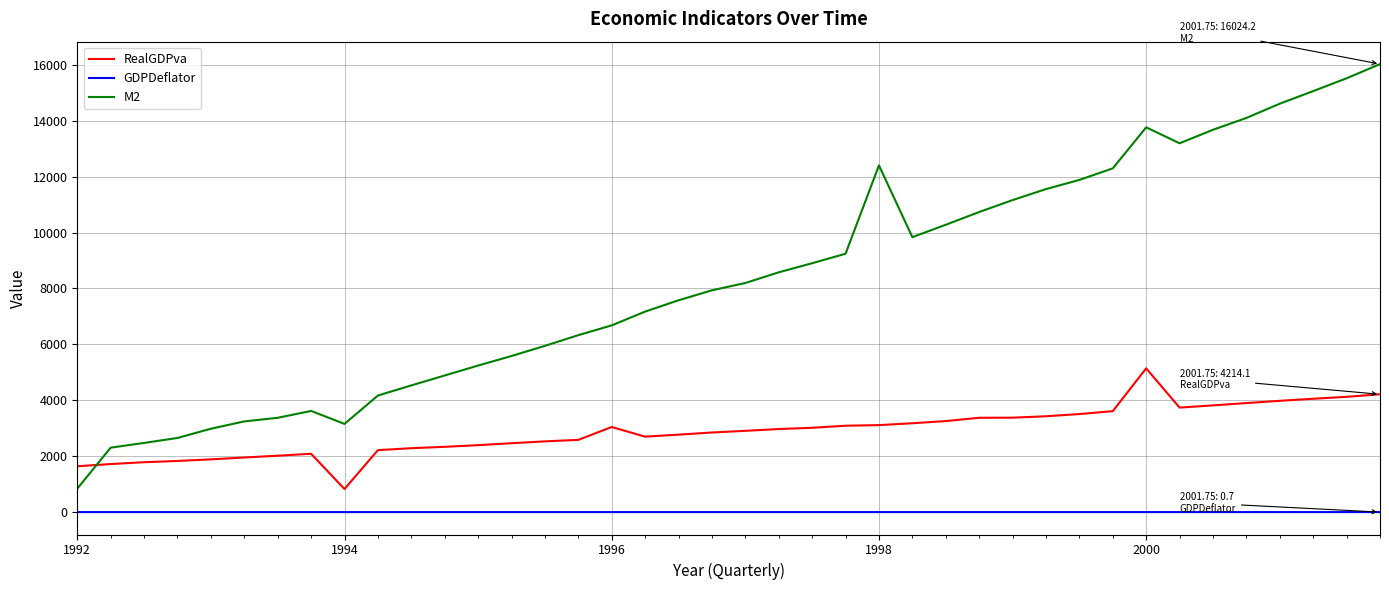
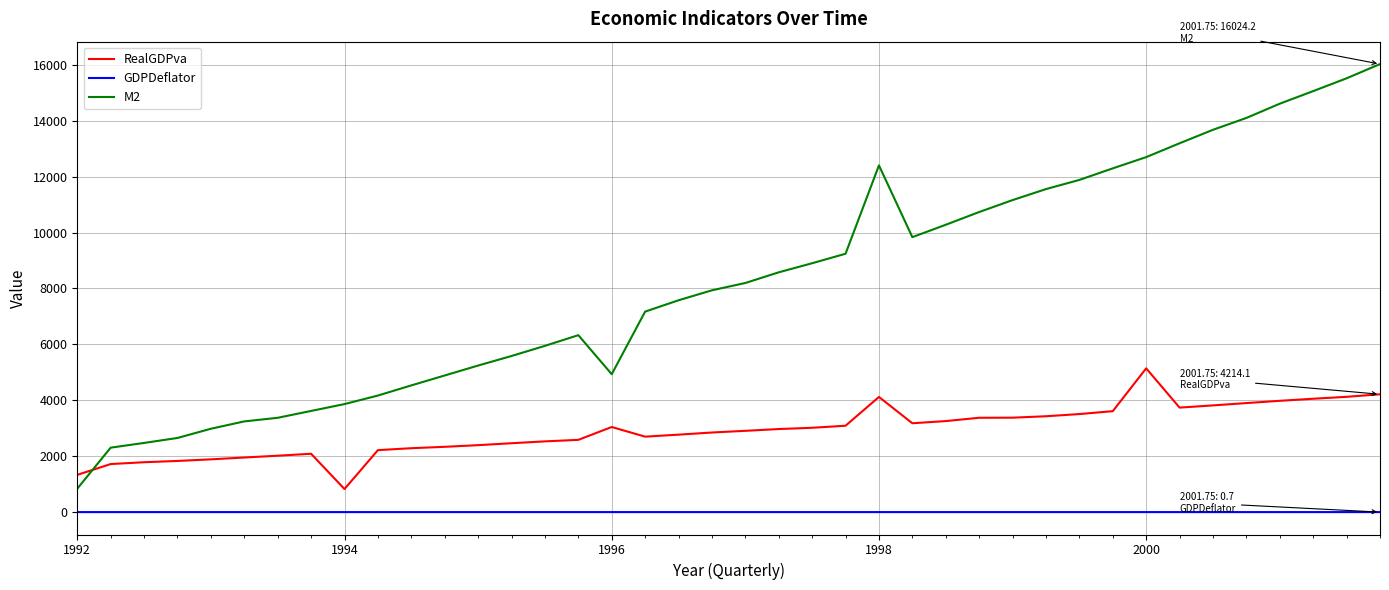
  {
    "RealGDPva": {
-     "1992": 1600,
+     "1992": 1300,
      "1994": 800,
      "1996": 3000,
-     "1998": 3100,
+     "1998": 4100,
      "2000": 5100
    },
    "GDPDeflator": {
      "1992": 0,
      "1994": 0,
      "1996": 0,
      "1998": 0,
      "2000": 0
    },
    "M2": {
      "1992": 800,
-     "1994": 3200,
-     "1996": 6700,
+     "1994": 3900,
+     "1996": 4900,
      "1998": 12400,
-     "2000": 13800
+     "2000": 12700
    }
  }
